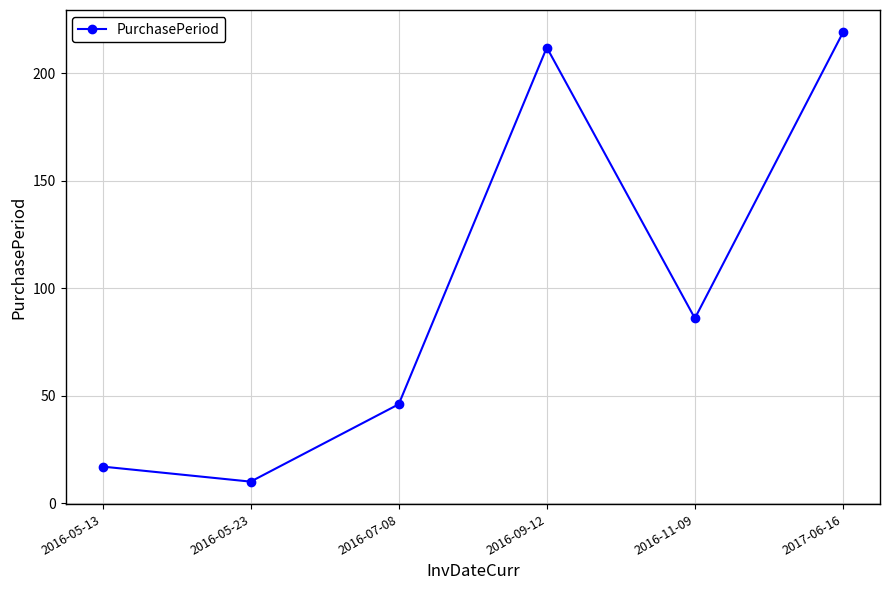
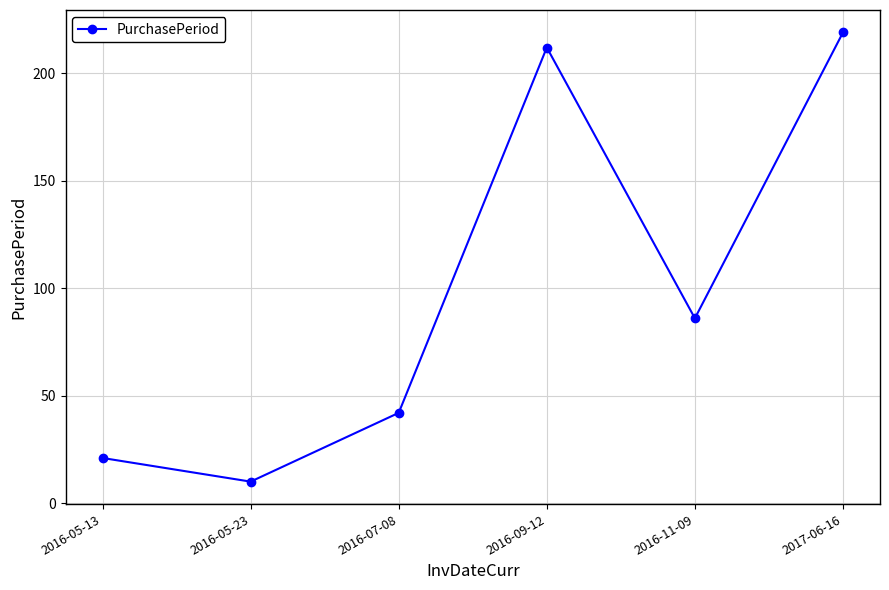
  {
-   "2016-05-13": 17,
+   "2016-05-13": 21,
    "2016-05-23": 10,
-   "2016-07-08": 46,
+   "2016-07-08": 42,
    "2016-09-12": 212,
    "2016-11-09": 86,
    "2017-06-16": 219
  }
